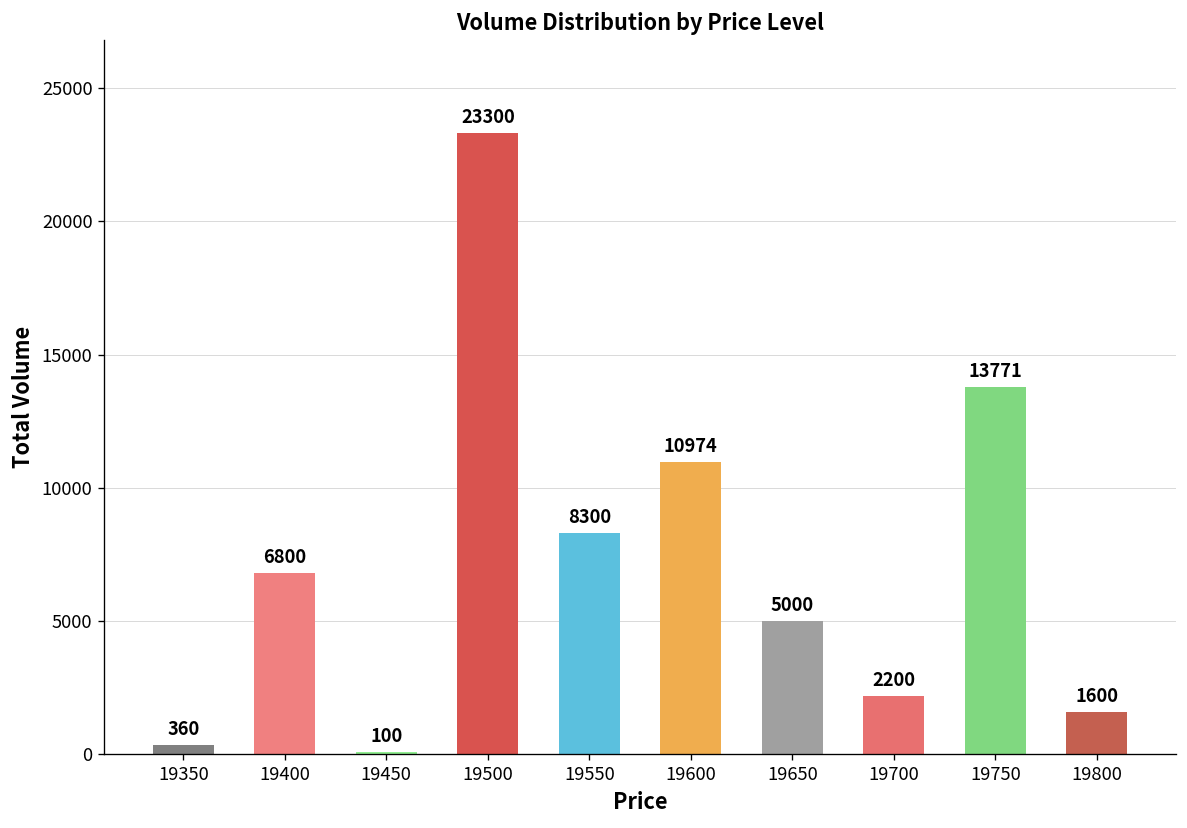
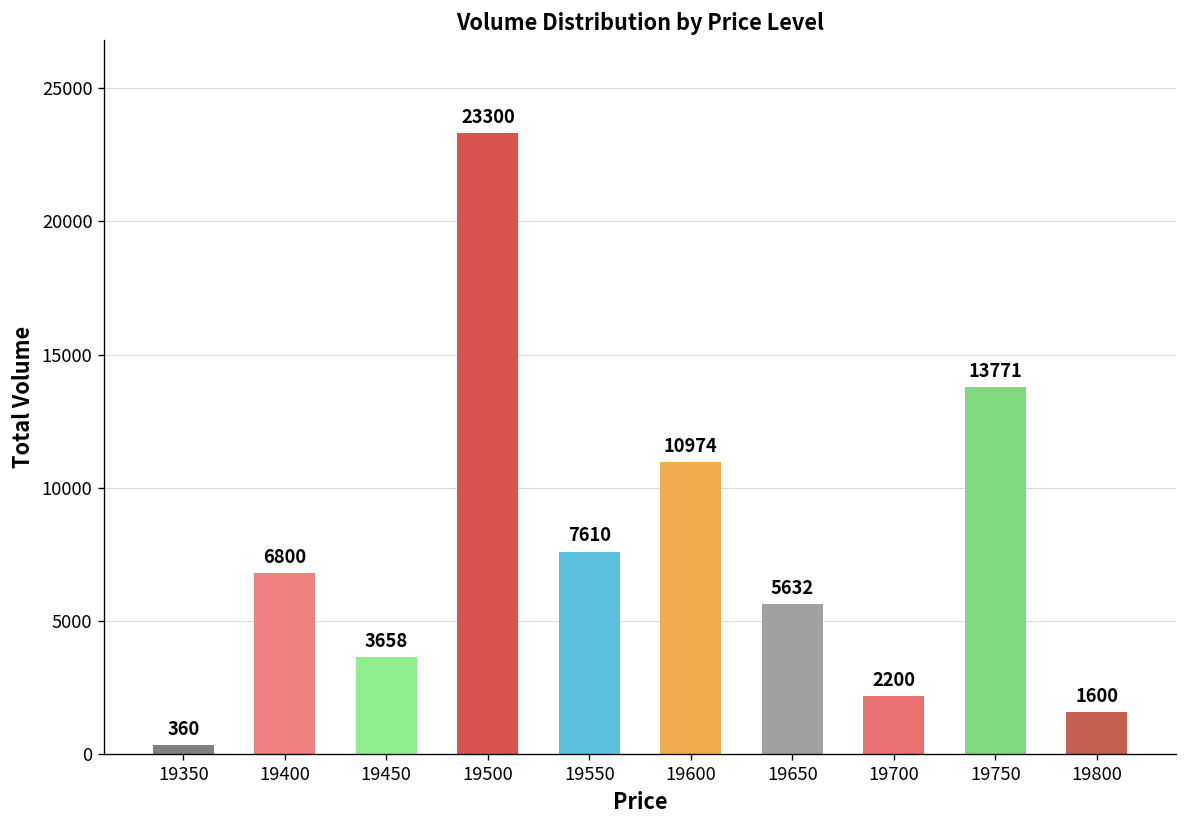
  {
    "19350": 360,
    "19400": 6800,
-   "19450": 100,
+   "19450": 3658,
    "19500": 23300,
-   "19550": 8300,
+   "19550": 7610,
    "19600": 10974,
-   "19650": 5000,
+   "19650": 5632,
    "19700": 2200,
    "19750": 13771,
    "19800": 1600
  }
